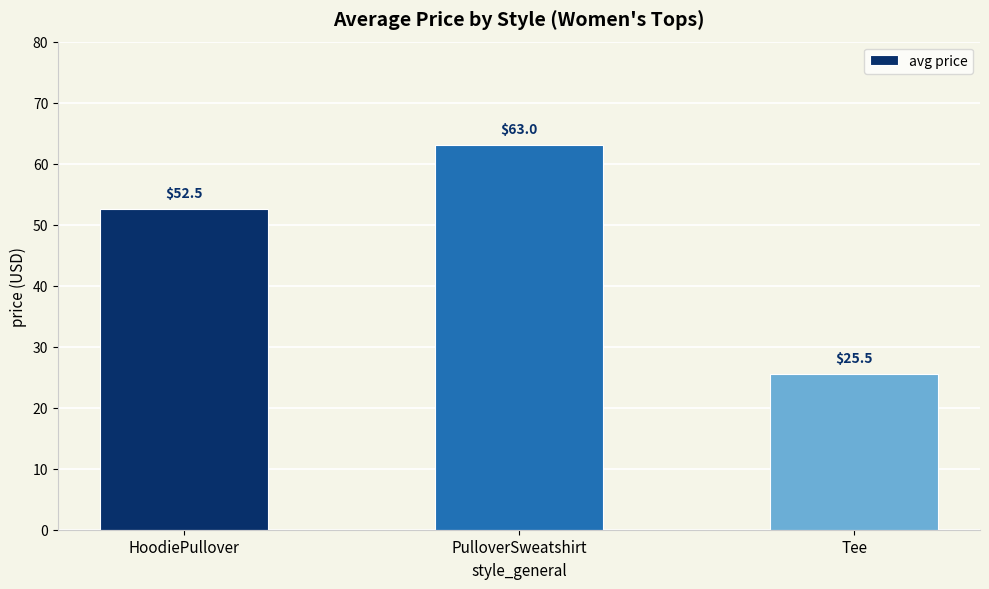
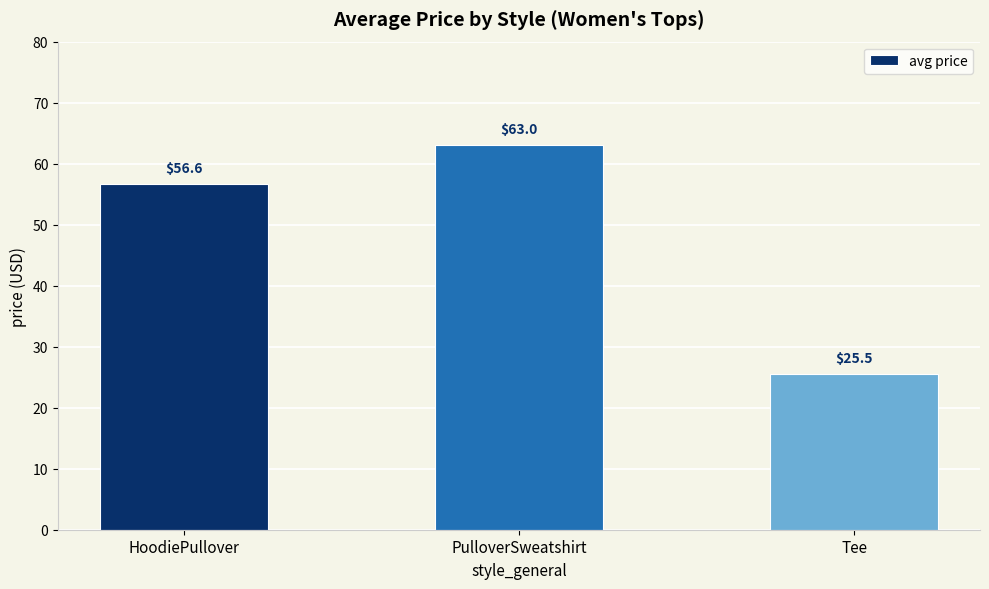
  {
-   "HoodiePullover": "$52.5",
+   "HoodiePullover": "$56.6",
    "PulloverSweatshirt": "$63.0",
    "Tee": "$25.5"
  }
